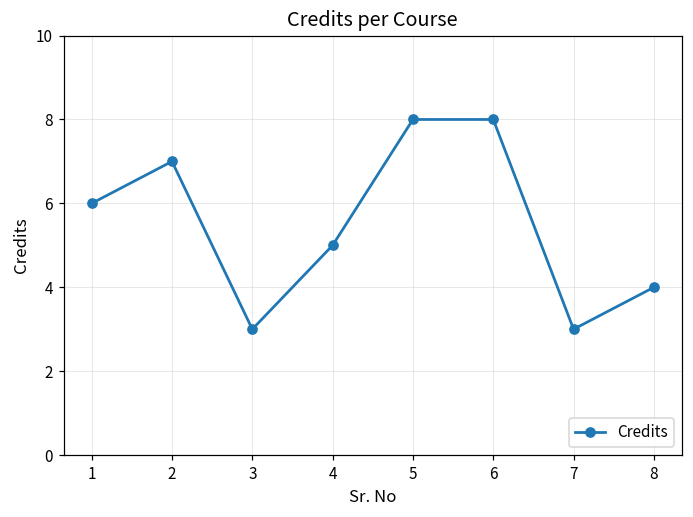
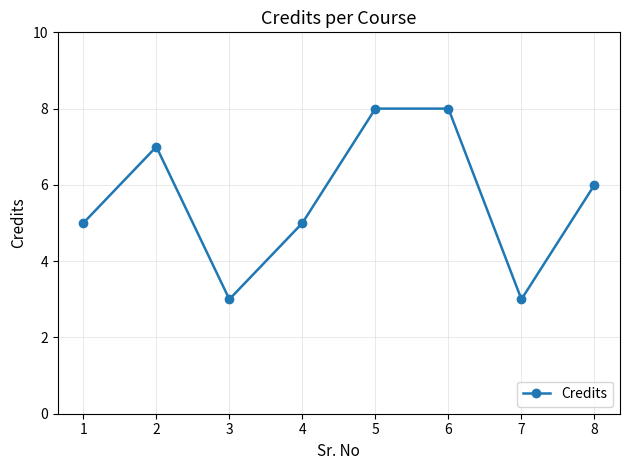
  {
-   "1": 6,
+   "1": 5,
    "2": 7,
    "3": 3,
    "4": 5,
    "5": 8,
    "6": 8,
    "7": 3,
-   "8": 4
+   "8": 6
  }
